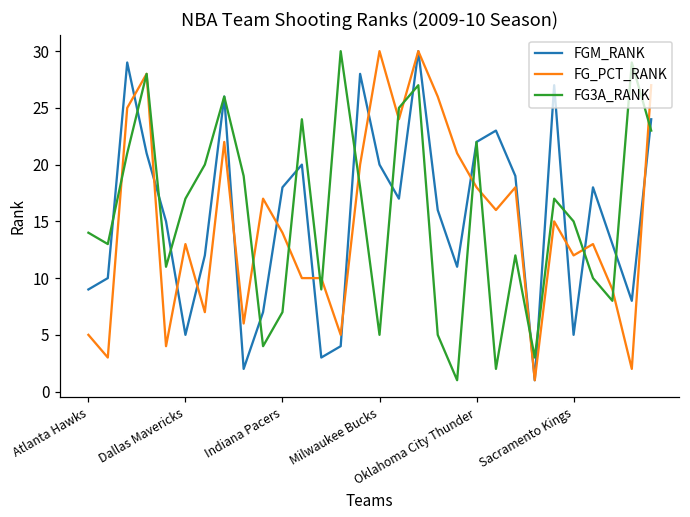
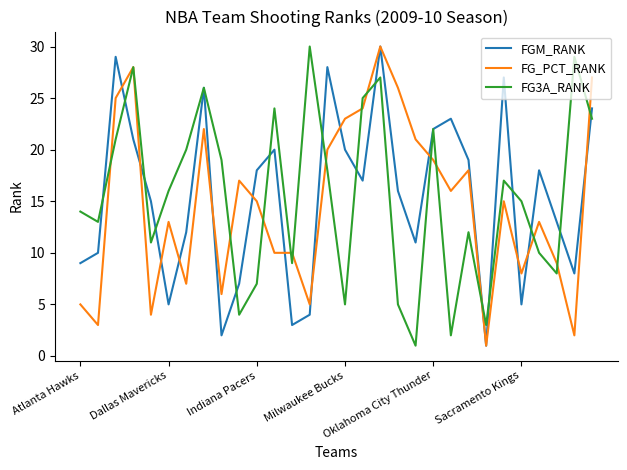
  {
    "FGM_RANK": {
      "Atlanta Hawks": 9,
      "Dallas Mavericks": 5,
      "Indiana Pacers": 18,
      "Milwaukee Bucks": 20,
      "Sacramento Kings": 5
    },
    "FG_PCT_RANK": {
      "Atlanta Hawks": 5,
      "Dallas Mavericks": 13,
-     "Indiana Pacers": 14,
-     "Milwaukee Bucks": 30,
-     "Oklahoma City Thunder": 18,
-     "Sacramento Kings": 12
+     "Indiana Pacers": 15,
+     "Milwaukee Bucks": 23,
+     "Oklahoma City Thunder": 19,
+     "Sacramento Kings": 8
    },
    "FG3A_RANK": {
      "Atlanta Hawks": 14,
-     "Dallas Mavericks": 17,
+     "Dallas Mavericks": 16,
      "Indiana Pacers": 7,
      "Milwaukee Bucks": 5,
      "Sacramento Kings": 15
    }
  }
